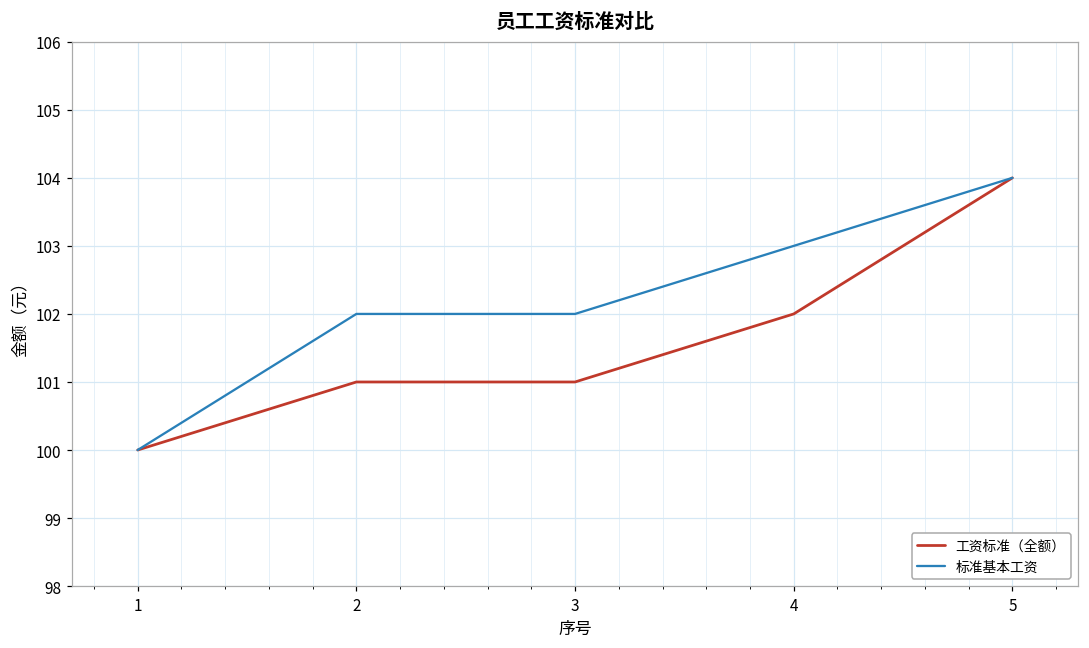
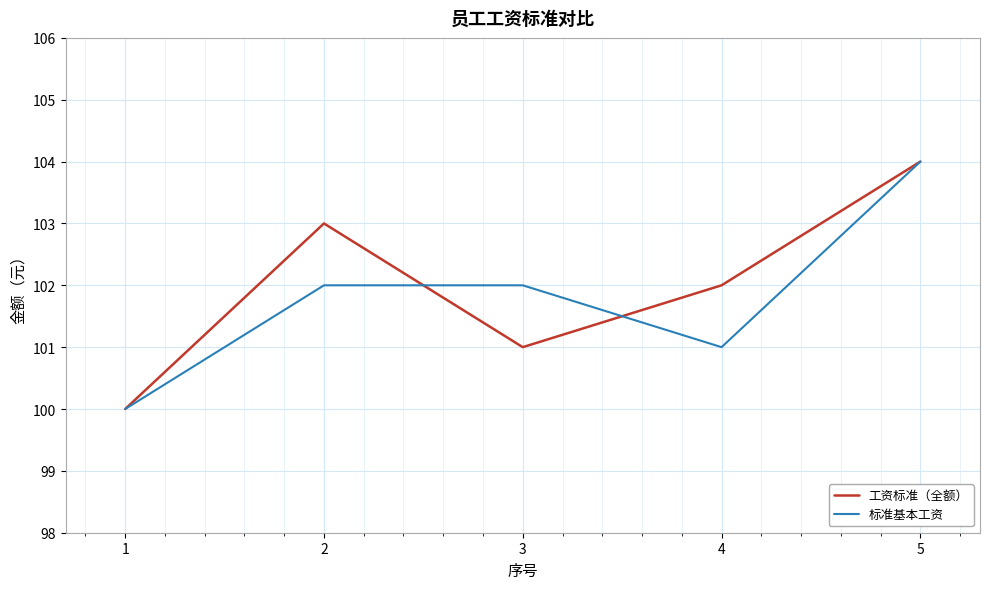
  {
    "工资标准（全额）": {
-     "2": 101,
+     "2": 103,
      "3": 101,
      "4": 102
    },
    "标准基本工资": {
      "2": 102,
      "3": 102,
-     "4": 103
+     "4": 101
    }
  }
